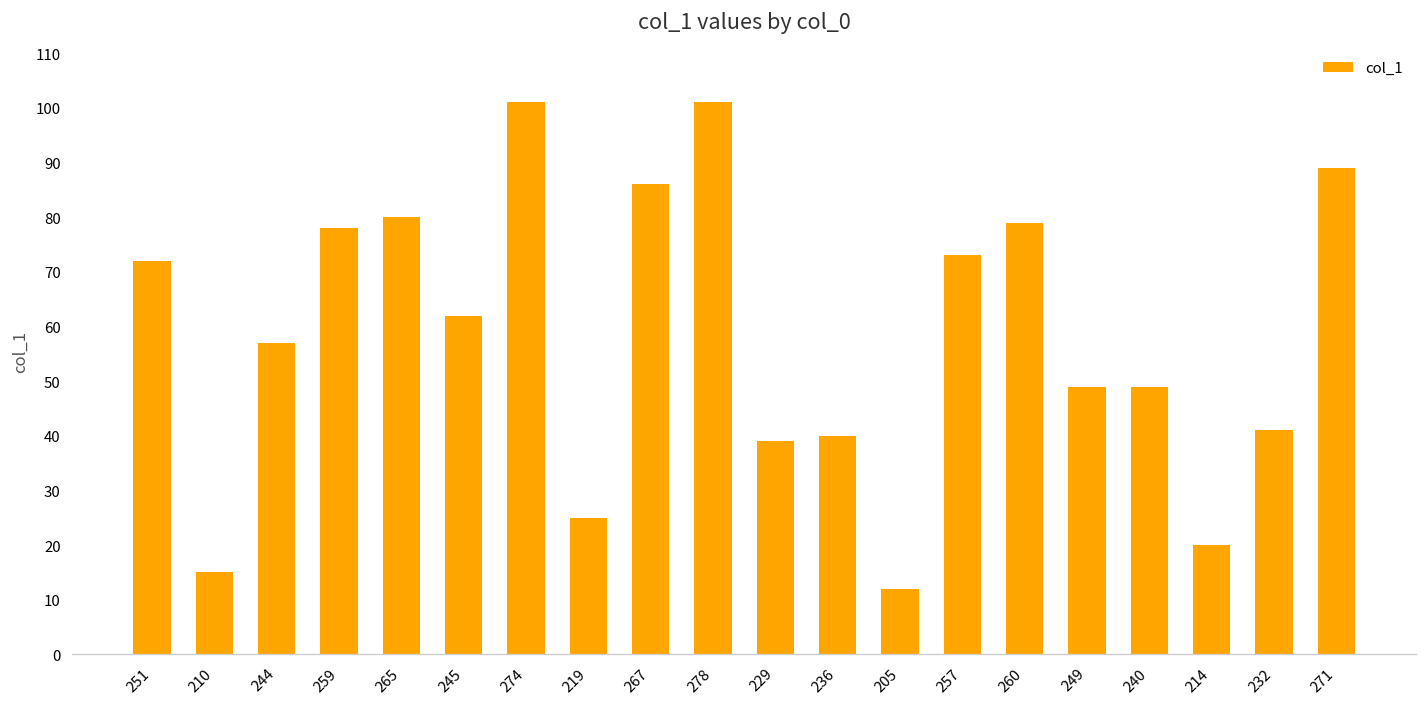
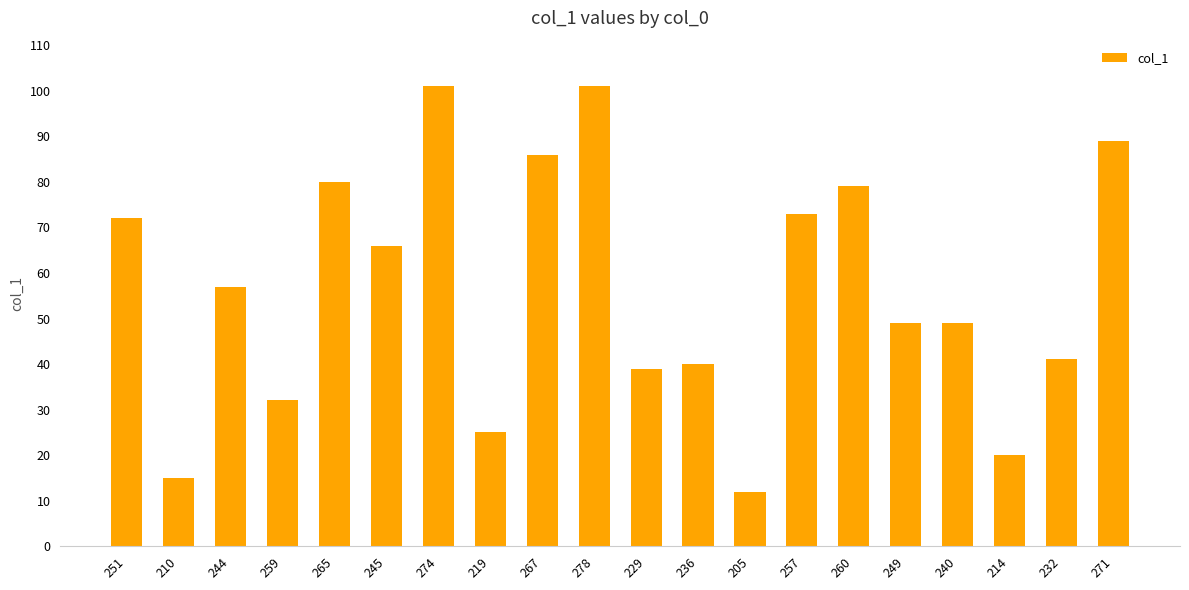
  {
    "251": 72,
    "210": 15,
    "244": 57,
-   "259": 78,
+   "259": 32,
    "265": 80,
-   "245": 62,
+   "245": 66,
    "274": 101,
    "219": 25,
    "267": 86,
    "278": 101,
    "229": 39,
    "236": 40,
    "205": 12,
    "257": 73,
    "260": 79,
    "249": 49,
    "240": 49,
    "214": 20,
    "232": 41,
    "271": 89
  }
